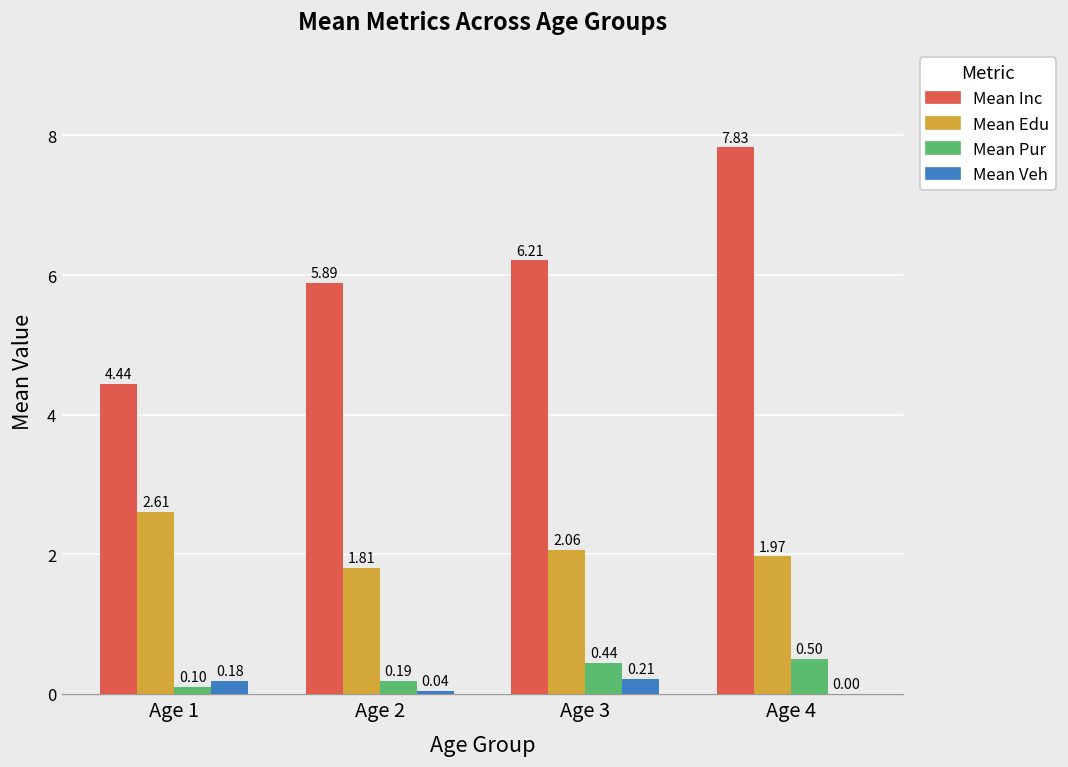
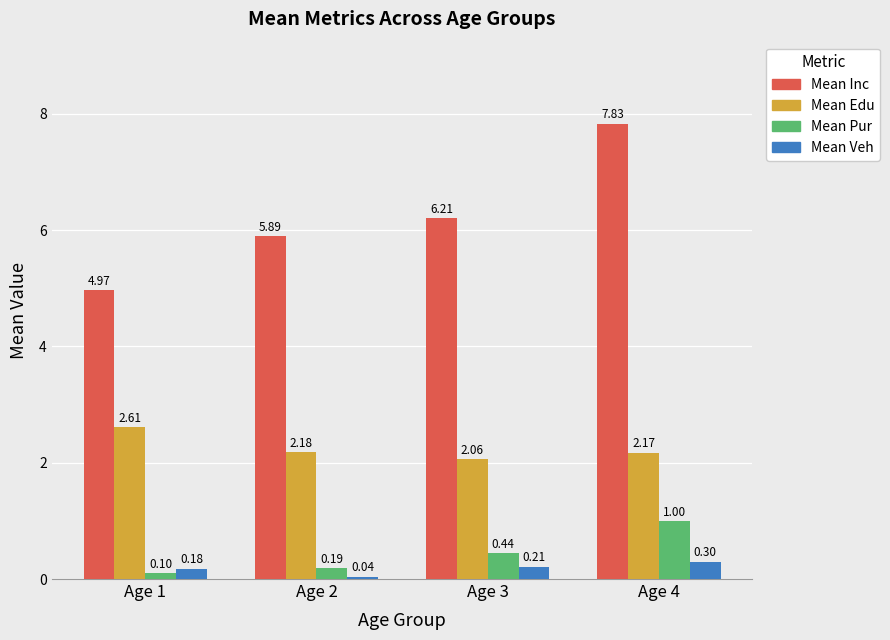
  {
    "Mean Inc": {
-     "Age 1": 4.44,
+     "Age 1": 4.97,
      "Age 2": 5.89,
      "Age 3": 6.21,
      "Age 4": 7.83
    },
    "Mean Edu": {
      "Age 1": 2.61,
-     "Age 2": 1.81,
+     "Age 2": 2.18,
      "Age 3": 2.06,
-     "Age 4": 1.97
+     "Age 4": 2.17
    },
    "Mean Pur": {
      "Age 1": 0.10,
      "Age 2": 0.19,
      "Age 3": 0.44,
-     "Age 4": 0.50
+     "Age 4": 1.00
    },
    "Mean Veh": {
      "Age 1": 0.18,
      "Age 2": 0.04,
      "Age 3": 0.21,
-     "Age 4": 0.00
+     "Age 4": 0.30
    }
  }
